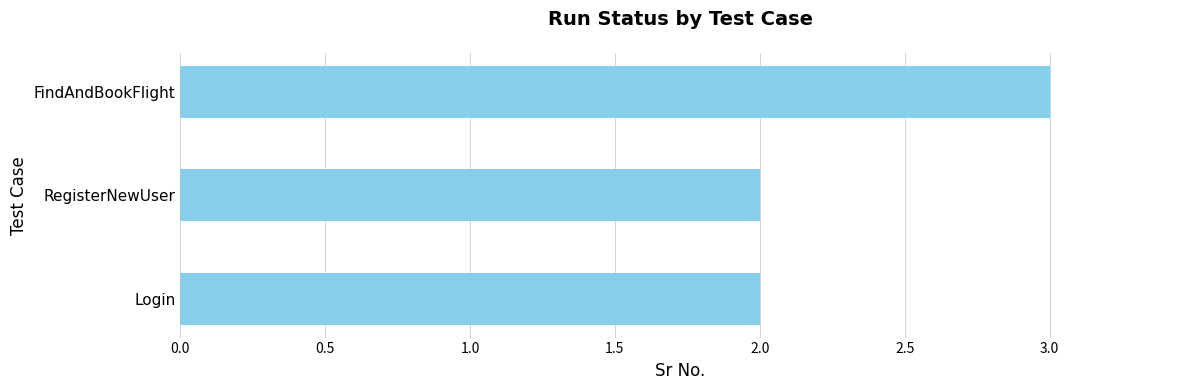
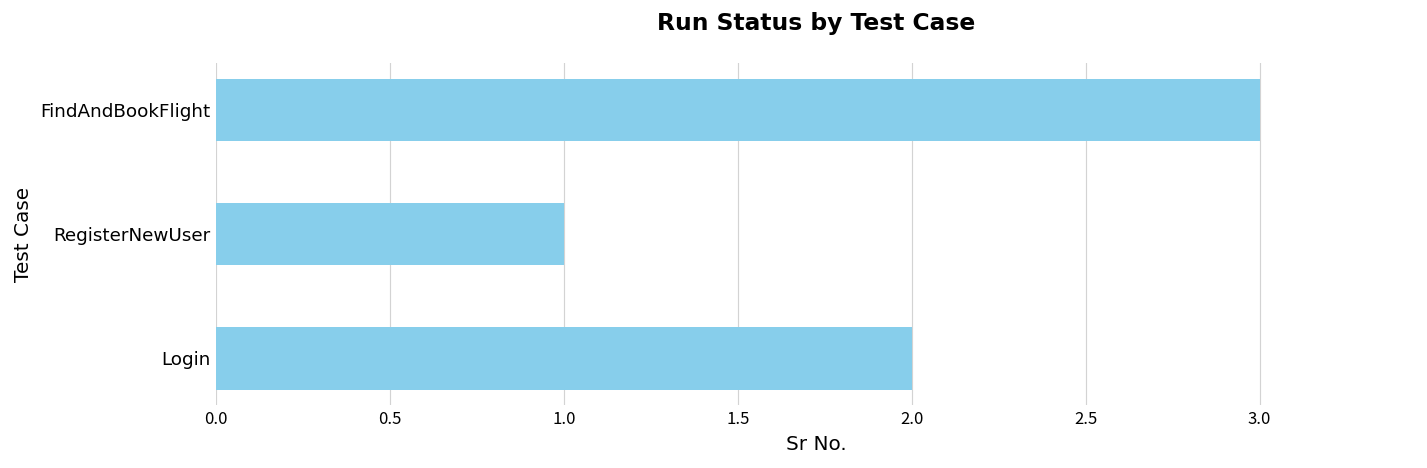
  {
    "FindAndBookFlight": 3,
-   "RegisterNewUser": 2,
+   "RegisterNewUser": 1,
    "Login": 2
  }
